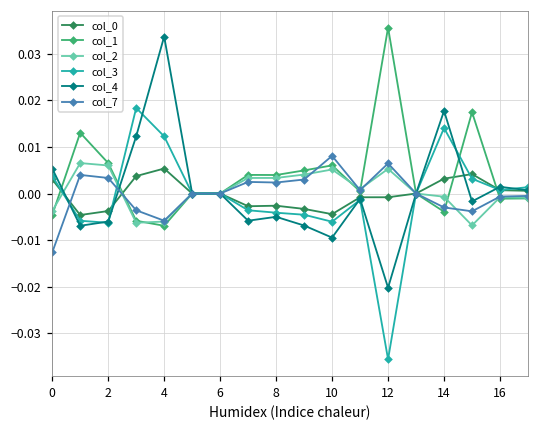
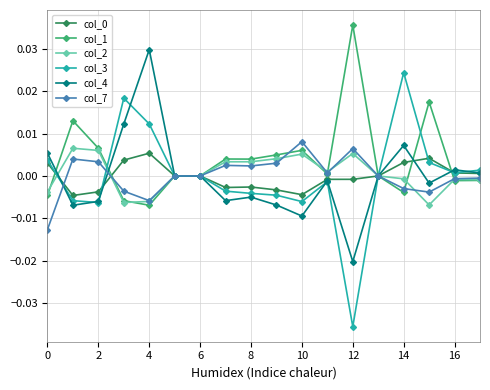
  {
    "col_2": {
      "0": -0.004,
      "8": 0.003,
      "10": 0.005,
      "12": 0.005,
      "14": -0.001
    },
    "col_3": {
      "0": 0.004,
      "4": 0.012,
      "8": -0.004,
      "10": -0.006,
      "12": -0.036,
-     "14": 0.014
+     "14": 0.024
    },
    "col_4": {
      "0": 0.005,
-     "4": 0.034,
+     "4": 0.030,
      "8": -0.005,
      "10": -0.009,
      "12": -0.020,
-     "14": 0.018,
+     "14": 0.007,
      "16": 0.001
    },
    "col_7": {
      "0": -0.013,
      "2": 0.003,
      "8": 0.002,
      "10": 0.008,
      "12": 0.006,
      "14": -0.003
    }
  }
